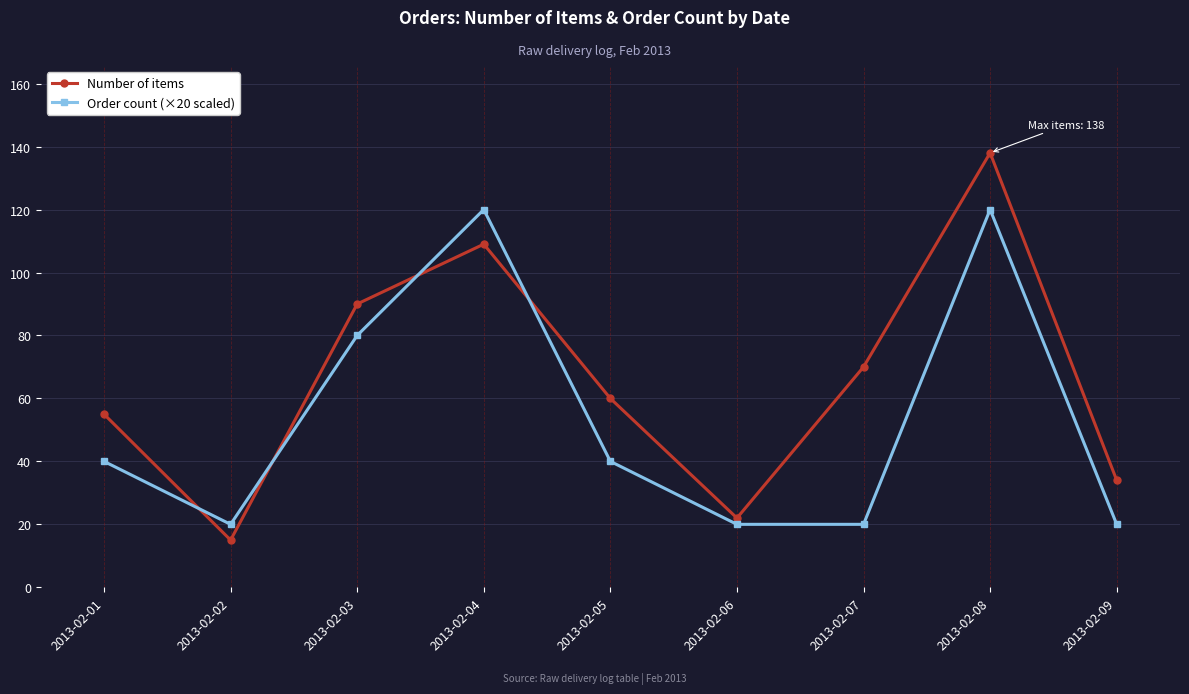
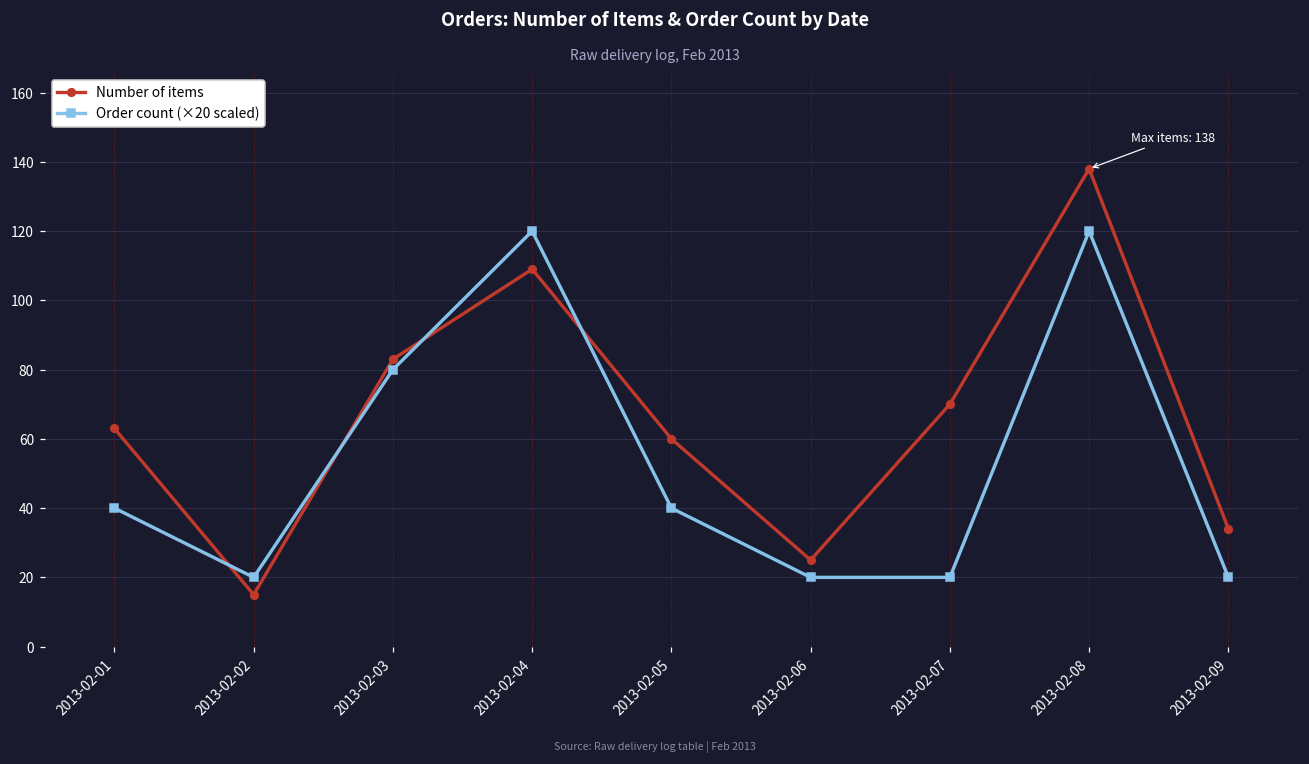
  {
    "Number of items": {
-     "2013-02-01": 55,
+     "2013-02-01": 63,
      "2013-02-02": 15,
-     "2013-02-03": 90,
+     "2013-02-03": 83,
      "2013-02-04": 109,
      "2013-02-05": 60,
-     "2013-02-06": 22,
+     "2013-02-06": 25,
      "2013-02-07": 70,
      "2013-02-09": 34
    },
    "Order count (×20 scaled)": {
      "2013-02-01": 40,
      "2013-02-02": 20,
      "2013-02-03": 80,
      "2013-02-04": 120,
      "2013-02-05": 40,
      "2013-02-06": 20,
      "2013-02-07": 20,
      "2013-02-08": 120,
      "2013-02-09": 20
    }
  }
